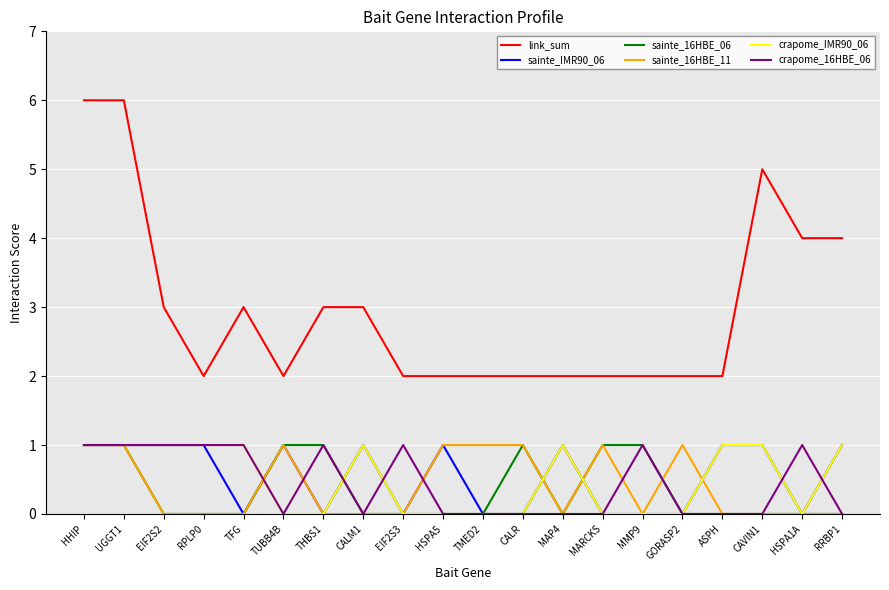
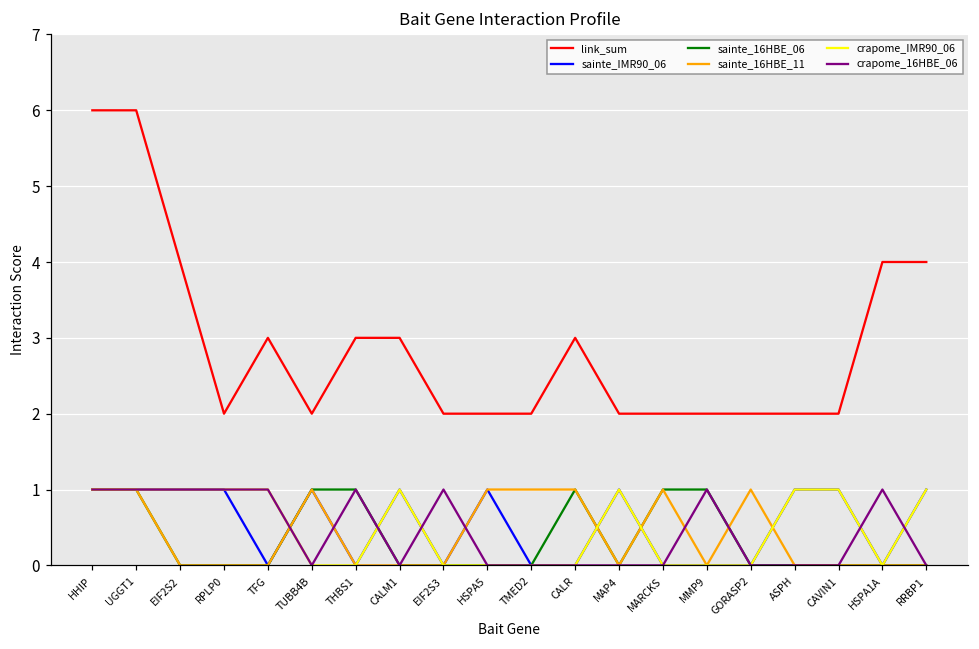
  {
    "link_sum": {
      "HHIP": 6,
      "UGGT1": 6,
-     "EIF2S2": 3,
+     "EIF2S2": 4,
      "RPLP0": 2,
      "TFG": 3,
      "TUBB4B": 2,
      "THBS1": 3,
      "CALM1": 3,
      "EIF2S3": 2,
      "HSPA5": 2,
      "TMED2": 2,
-     "CALR": 2,
+     "CALR": 3,
      "MAP4": 2,
      "MARCKS": 2,
      "MMP9": 2,
      "GORASP2": 2,
      "ASPH": 2,
-     "CAVIN1": 5,
+     "CAVIN1": 2,
      "HSPA1A": 4,
      "RRBP1": 4
    },
    "sainte_16HBE_11": {
      "TMED2": 1,
      "GORASP2": 1
    },
    "crapome_16HBE_06": {
      "EIF2S3": 1,
      "HSPA1A": 1
    }
  }
